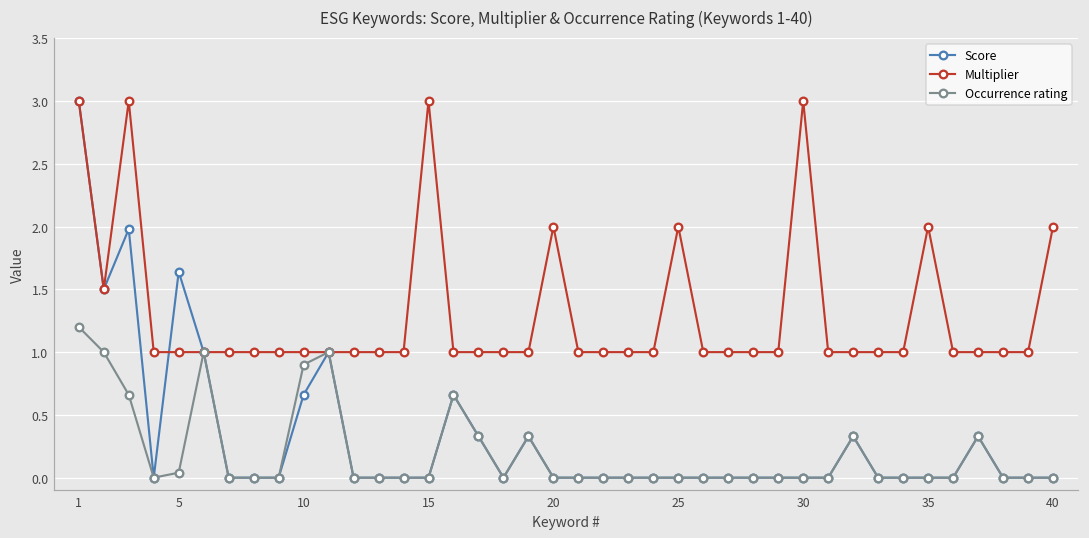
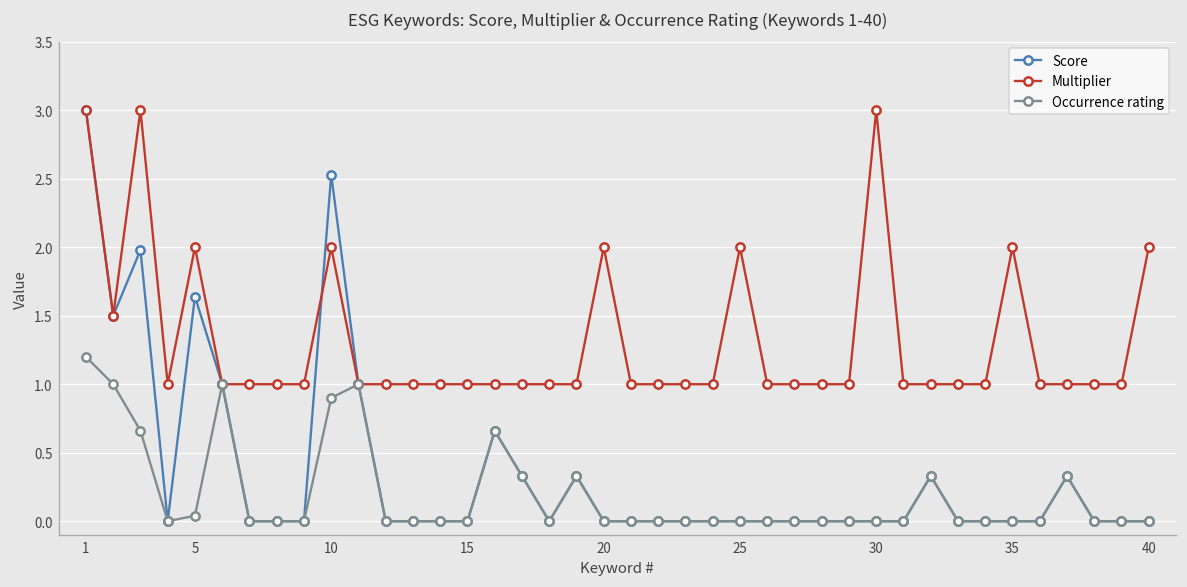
  {
    "Score": {
      "5": 1.64,
-     "10": 0.66
+     "10": 2.53
    },
    "Multiplier": {
-     "5": 1,
-     "10": 1,
-     "15": 3,
+     "5": 2,
+     "10": 2,
+     "15": 1,
      "20": 2,
      "25": 2,
      "30": 3,
      "35": 2,
      "40": 2
    },
    "Occurrence rating": {
      "1": 1.20,
      "5": 0.04,
      "10": 0.90
    }
  }
